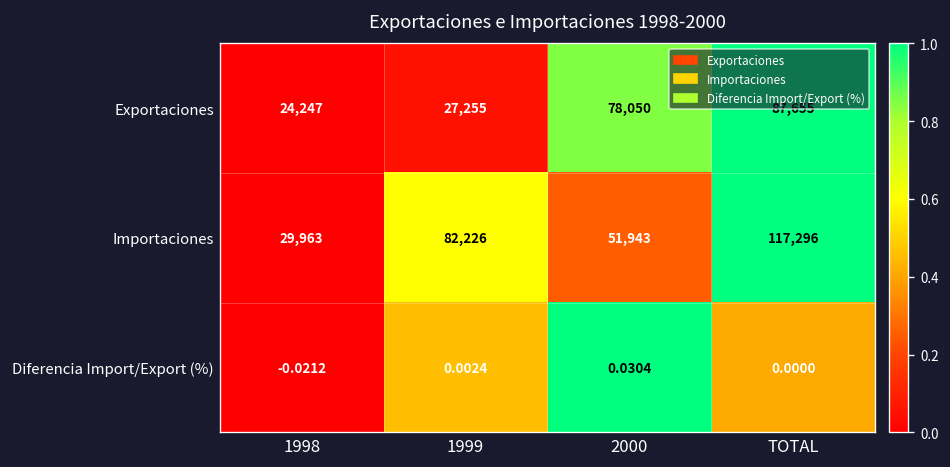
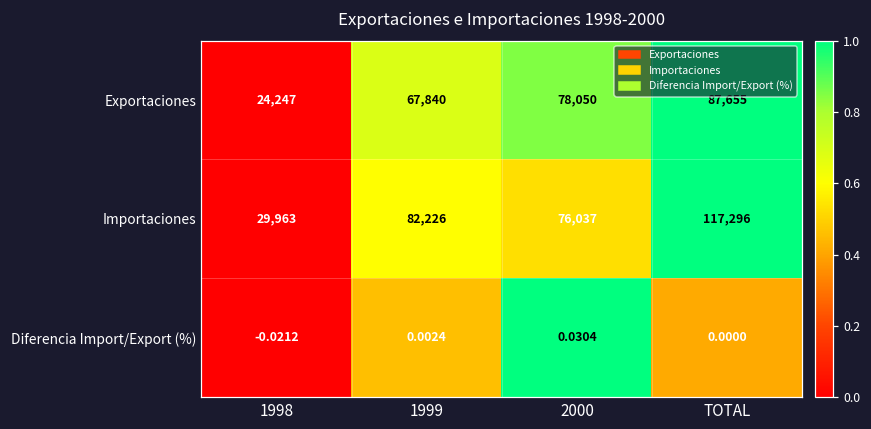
  {
    "Exportaciones": {
      "1998": "24,247",
-     "1999": "27,255",
+     "1999": "67,840",
      "2000": "78,050"
    },
    "Importaciones": {
      "1998": "29,963",
      "1999": "82,226",
-     "2000": "51,943",
+     "2000": "76,037",
      "TOTAL": "117,296"
    },
    "Diferencia Import/Export (%)": {
      "1998": "-0.0212",
      "1999": "0.0024",
      "2000": "0.0304",
      "TOTAL": "0.0000"
    }
  }
